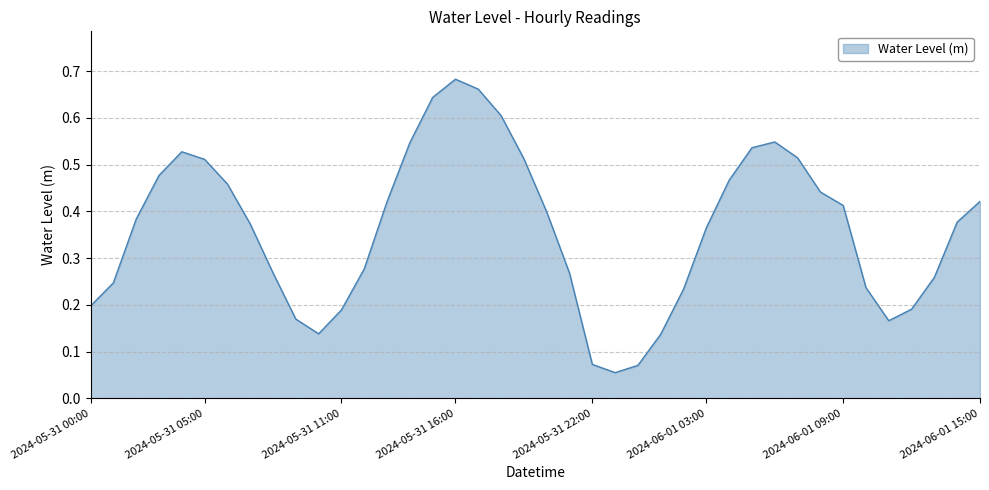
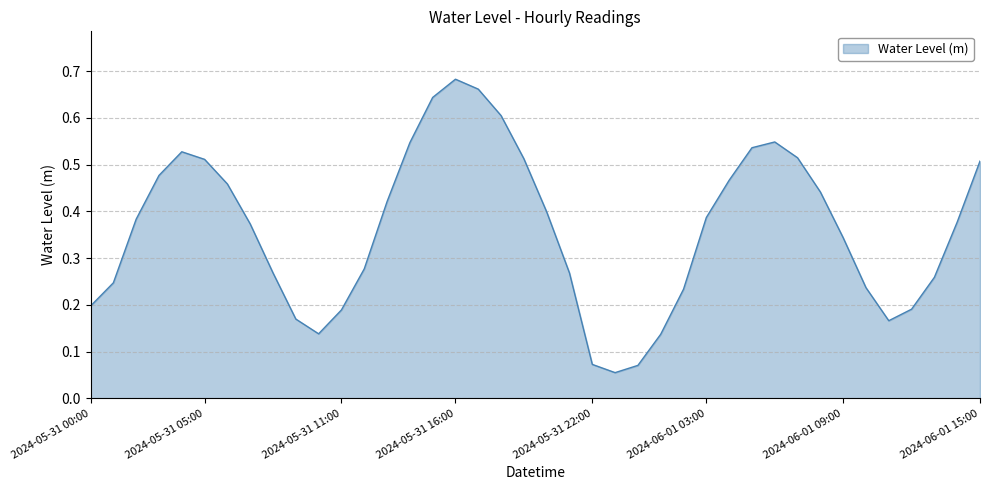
  {
    "2024-05-31 00:00": 0.20,
    "2024-05-31 05:00": 0.51,
    "2024-05-31 11:00": 0.19,
    "2024-05-31 16:00": 0.68,
    "2024-05-31 22:00": 0.07,
-   "2024-06-01 03:00": 0.36,
-   "2024-06-01 09:00": 0.41,
-   "2024-06-01 15:00": 0.42
+   "2024-06-01 03:00": 0.39,
+   "2024-06-01 09:00": 0.34,
+   "2024-06-01 15:00": 0.51
  }
